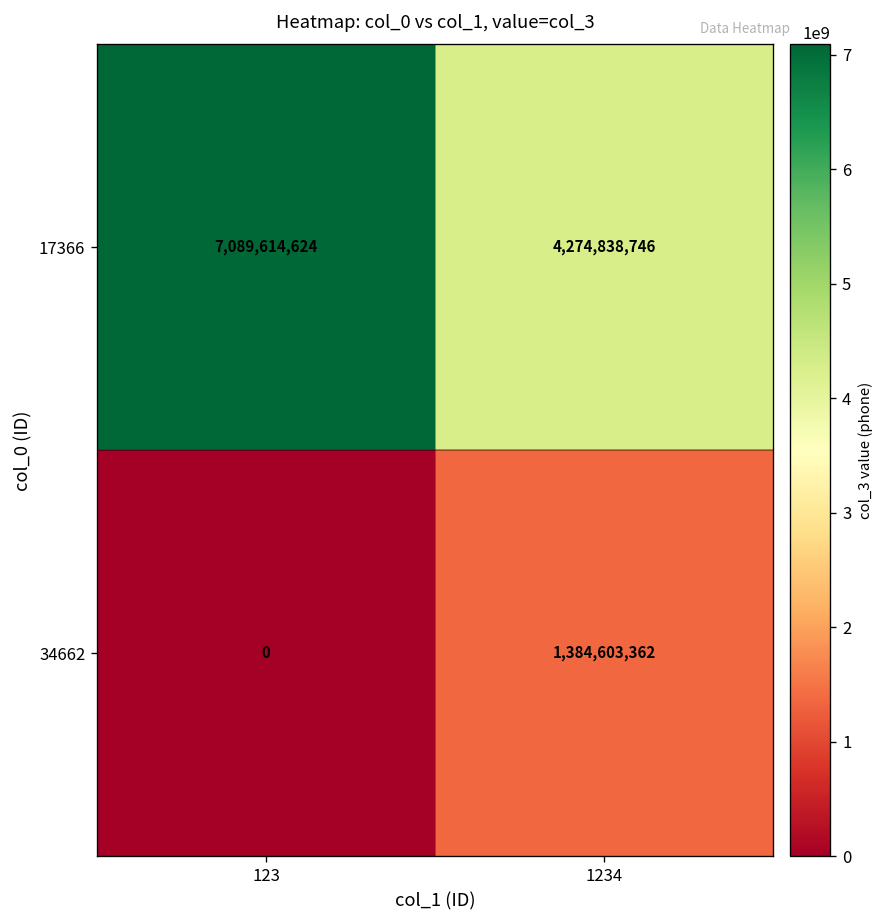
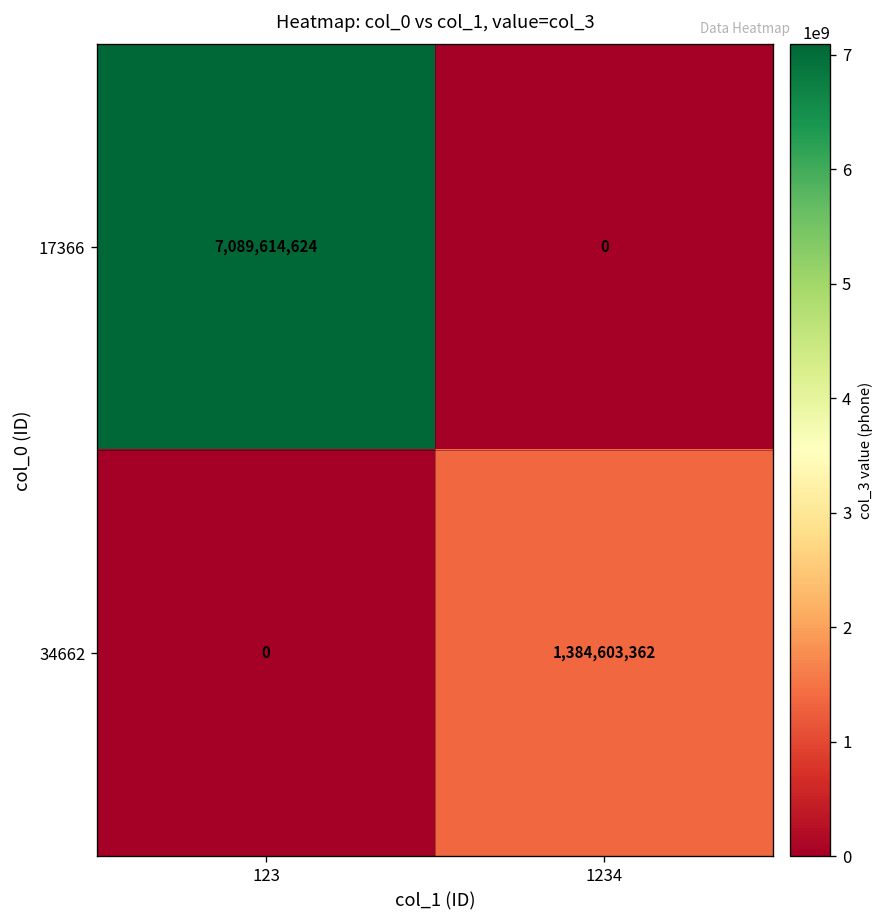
  {
    "17366": {
      "123": "7,089,614,624",
-     "1234": "4,274,838,746"
+     "1234": "0"
    },
    "34662": {
      "123": "0",
      "1234": "1,384,603,362"
    }
  }
